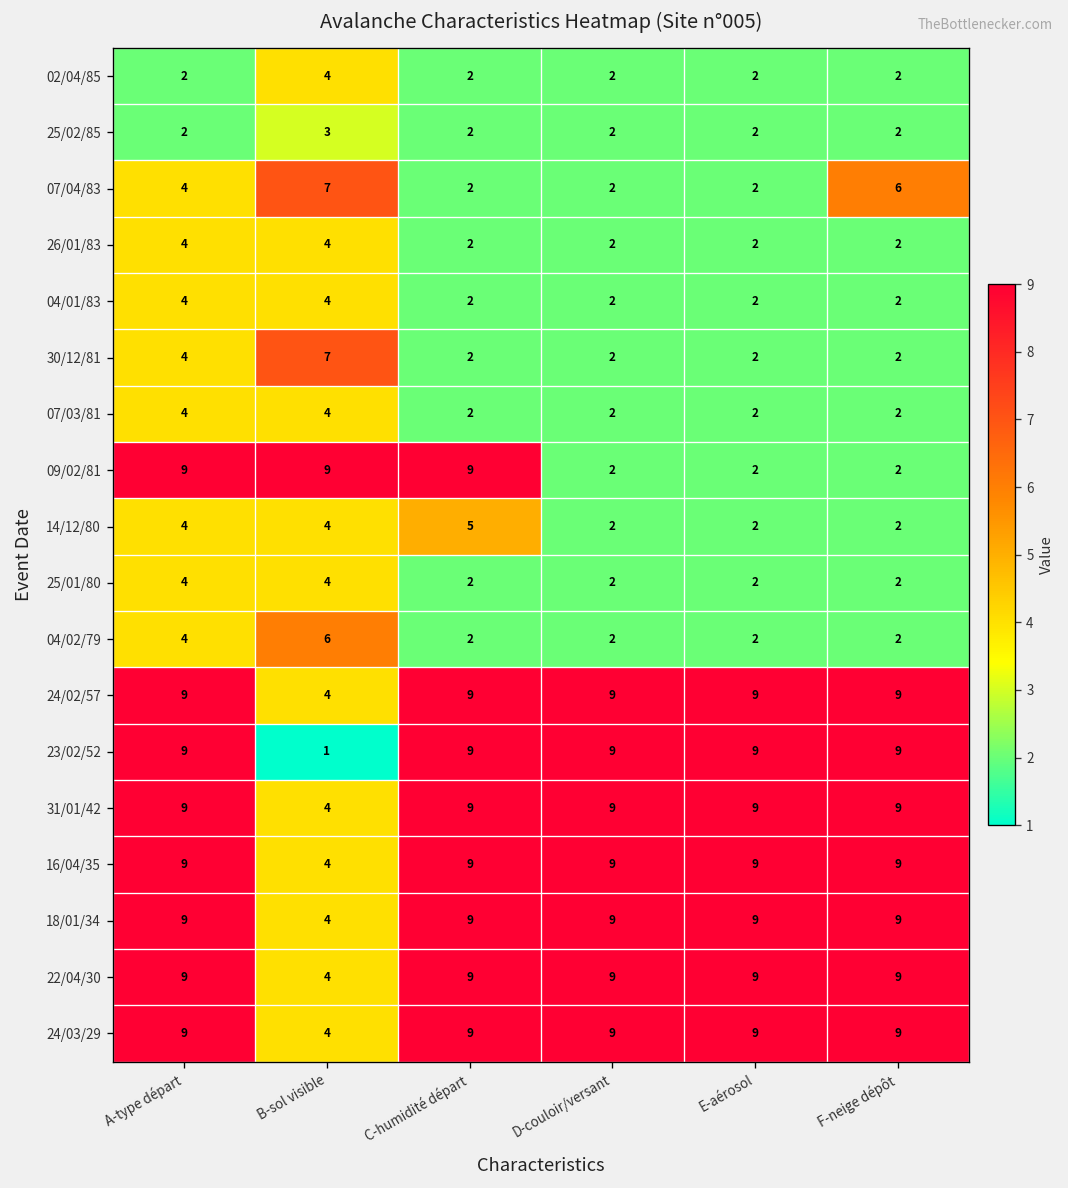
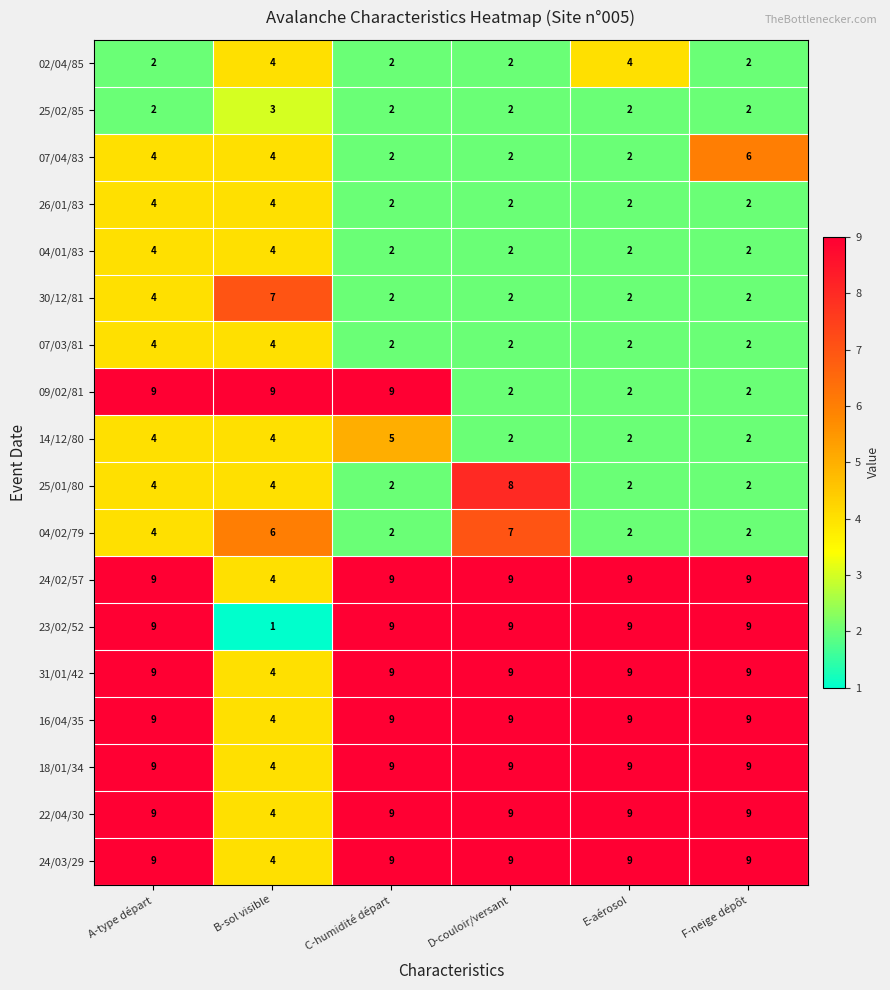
  {
    "02/04/85": {
      "A-type départ": 2,
      "B-sol visible": 4,
      "C-humidité départ": 2,
      "D-couloir/versant": 2,
-     "E-aérosol": 2,
+     "E-aérosol": 4,
      "F-neige dépôt": 2
    },
    "25/02/85": {
      "A-type départ": 2,
      "B-sol visible": 3,
      "C-humidité départ": 2,
      "D-couloir/versant": 2,
      "E-aérosol": 2,
      "F-neige dépôt": 2
    },
    "07/04/83": {
      "A-type départ": 4,
-     "B-sol visible": 7,
+     "B-sol visible": 4,
      "C-humidité départ": 2,
      "D-couloir/versant": 2,
      "E-aérosol": 2,
      "F-neige dépôt": 6
    },
    "26/01/83": {
      "A-type départ": 4,
      "B-sol visible": 4,
      "C-humidité départ": 2,
      "D-couloir/versant": 2,
      "E-aérosol": 2,
      "F-neige dépôt": 2
    },
    "04/01/83": {
      "A-type départ": 4,
      "B-sol visible": 4,
      "C-humidité départ": 2,
      "D-couloir/versant": 2,
      "E-aérosol": 2,
      "F-neige dépôt": 2
    },
    "30/12/81": {
      "A-type départ": 4,
      "B-sol visible": 7,
      "C-humidité départ": 2,
      "D-couloir/versant": 2,
      "E-aérosol": 2,
      "F-neige dépôt": 2
    },
    "07/03/81": {
      "A-type départ": 4,
      "B-sol visible": 4,
      "C-humidité départ": 2,
      "D-couloir/versant": 2,
      "E-aérosol": 2,
      "F-neige dépôt": 2
    },
    "09/02/81": {
      "A-type départ": 9,
      "B-sol visible": 9,
      "C-humidité départ": 9,
      "D-couloir/versant": 2,
      "E-aérosol": 2,
      "F-neige dépôt": 2
    },
    "14/12/80": {
      "A-type départ": 4,
      "B-sol visible": 4,
      "C-humidité départ": 5,
      "D-couloir/versant": 2,
      "E-aérosol": 2,
      "F-neige dépôt": 2
    },
    "25/01/80": {
      "A-type départ": 4,
      "B-sol visible": 4,
      "C-humidité départ": 2,
-     "D-couloir/versant": 2,
+     "D-couloir/versant": 8,
      "E-aérosol": 2,
      "F-neige dépôt": 2
    },
    "04/02/79": {
      "A-type départ": 4,
      "B-sol visible": 6,
      "C-humidité départ": 2,
-     "D-couloir/versant": 2,
+     "D-couloir/versant": 7,
      "E-aérosol": 2,
      "F-neige dépôt": 2
    },
    "24/02/57": {
      "A-type départ": 9,
      "B-sol visible": 4,
      "C-humidité départ": 9,
      "D-couloir/versant": 9,
      "E-aérosol": 9,
      "F-neige dépôt": 9
    },
    "23/02/52": {
      "A-type départ": 9,
      "B-sol visible": 1,
      "C-humidité départ": 9,
      "D-couloir/versant": 9,
      "E-aérosol": 9,
      "F-neige dépôt": 9
    },
    "31/01/42": {
      "A-type départ": 9,
      "B-sol visible": 4,
      "C-humidité départ": 9,
      "D-couloir/versant": 9,
      "E-aérosol": 9,
      "F-neige dépôt": 9
    },
    "16/04/35": {
      "A-type départ": 9,
      "B-sol visible": 4,
      "C-humidité départ": 9,
      "D-couloir/versant": 9,
      "E-aérosol": 9,
      "F-neige dépôt": 9
    },
    "18/01/34": {
      "A-type départ": 9,
      "B-sol visible": 4,
      "C-humidité départ": 9,
      "D-couloir/versant": 9,
      "E-aérosol": 9,
      "F-neige dépôt": 9
    },
    "22/04/30": {
      "A-type départ": 9,
      "B-sol visible": 4,
      "C-humidité départ": 9,
      "D-couloir/versant": 9,
      "E-aérosol": 9,
      "F-neige dépôt": 9
    },
    "24/03/29": {
      "A-type départ": 9,
      "B-sol visible": 4,
      "C-humidité départ": 9,
      "D-couloir/versant": 9,
      "E-aérosol": 9,
      "F-neige dépôt": 9
    }
  }
